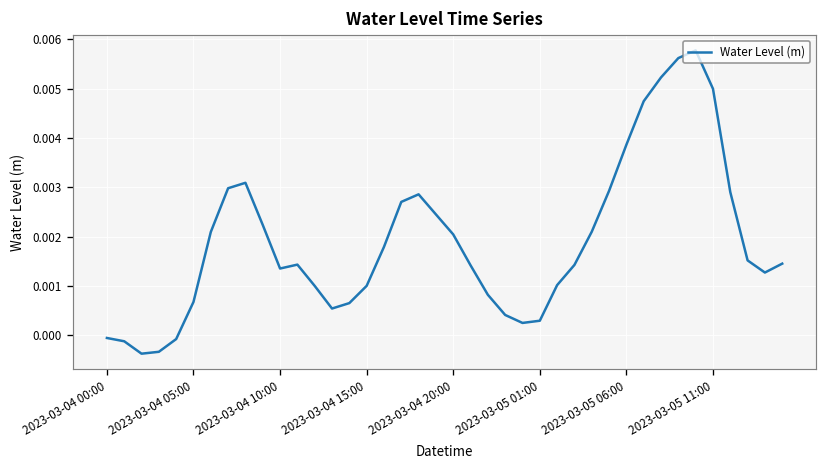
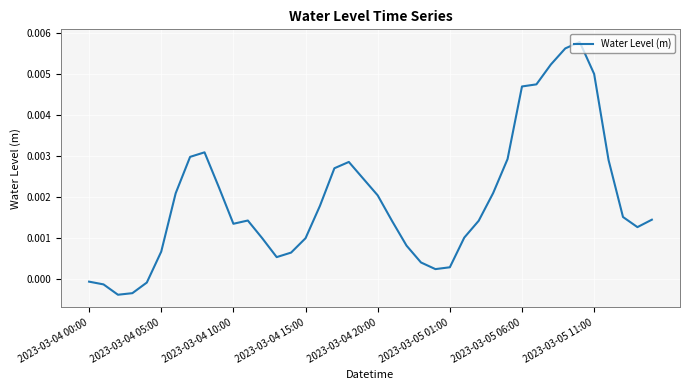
  {
    "2023-03-04 00:00": -0.0001,
    "2023-03-04 05:00": 0.0007,
    "2023-03-04 10:00": 0.0014,
    "2023-03-04 15:00": 0.0010,
    "2023-03-04 20:00": 0.0020,
    "2023-03-05 01:00": 0.0003,
-   "2023-03-05 06:00": 0.0039,
+   "2023-03-05 06:00": 0.0047,
    "2023-03-05 11:00": 0.0050
  }
